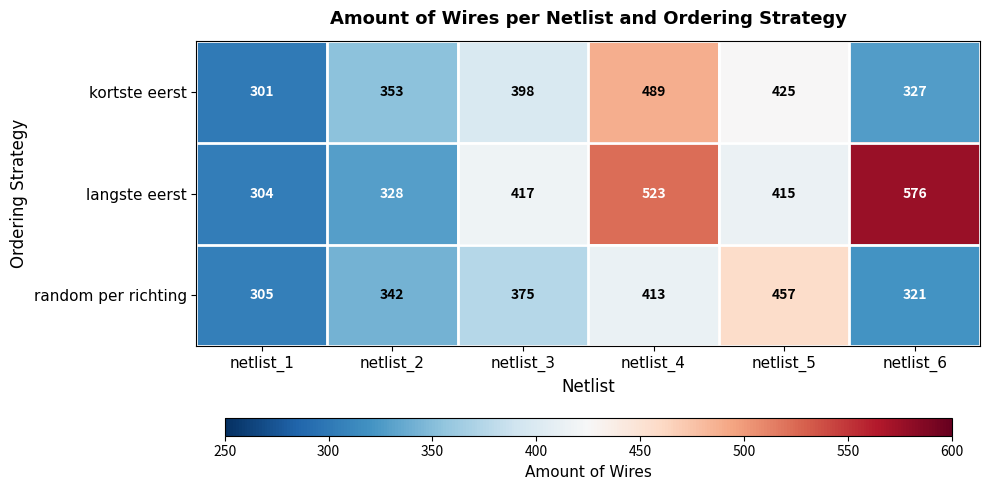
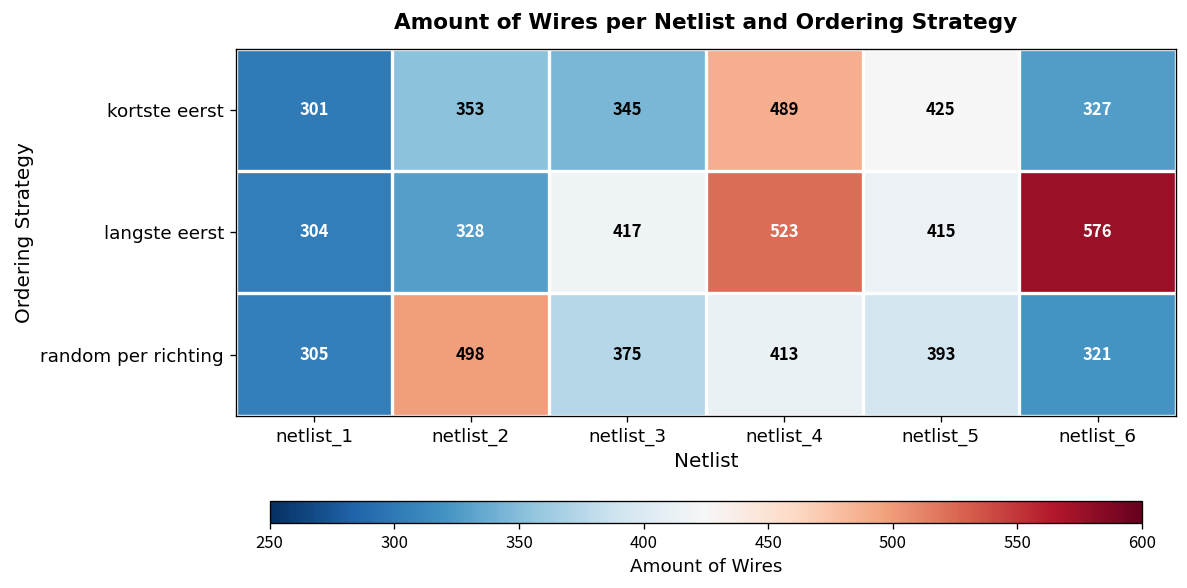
  {
    "kortste eerst": {
      "netlist_1": 301,
      "netlist_2": 353,
-     "netlist_3": 398,
+     "netlist_3": 345,
      "netlist_4": 489,
      "netlist_5": 425,
      "netlist_6": 327
    },
    "langste eerst": {
      "netlist_1": 304,
      "netlist_2": 328,
      "netlist_3": 417,
      "netlist_4": 523,
      "netlist_5": 415,
      "netlist_6": 576
    },
    "random per richting": {
      "netlist_1": 305,
-     "netlist_2": 342,
+     "netlist_2": 498,
      "netlist_3": 375,
      "netlist_4": 413,
-     "netlist_5": 457,
+     "netlist_5": 393,
      "netlist_6": 321
    }
  }
